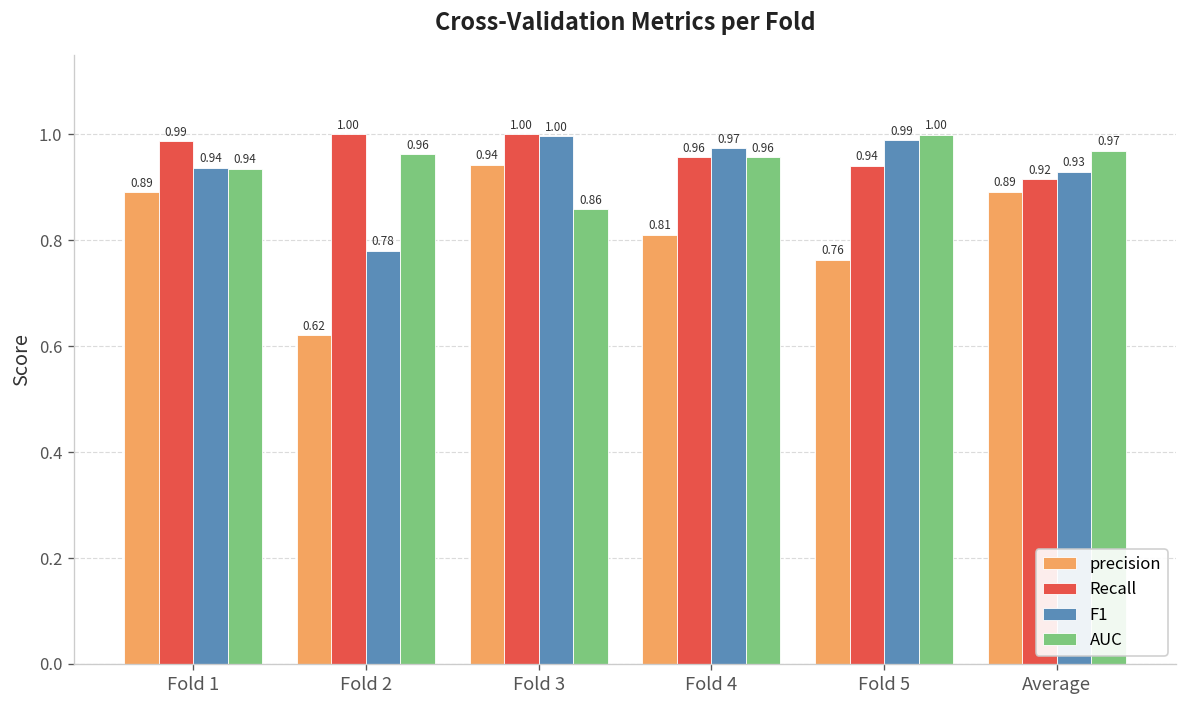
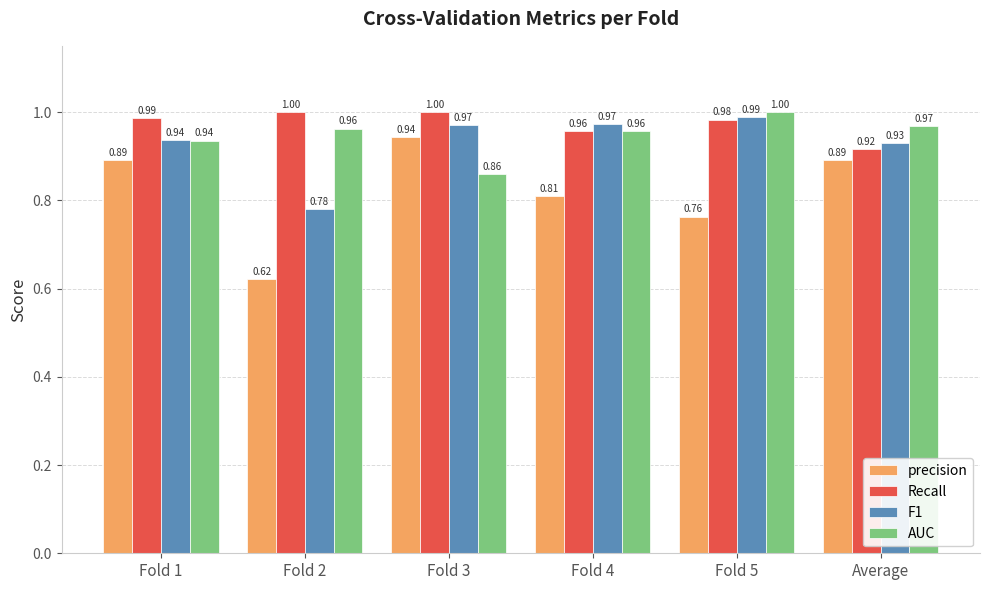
  {
    "precision": {
      "Fold 1": 0.89,
      "Fold 2": 0.62,
      "Fold 3": 0.94,
      "Fold 4": 0.81,
      "Fold 5": 0.76,
      "Average": 0.89
    },
    "Recall": {
      "Fold 1": 0.99,
      "Fold 2": 1.00,
      "Fold 3": 1.00,
      "Fold 4": 0.96,
-     "Fold 5": 0.94,
+     "Fold 5": 0.98,
      "Average": 0.92
    },
    "F1": {
      "Fold 1": 0.94,
      "Fold 2": 0.78,
-     "Fold 3": 1.00,
+     "Fold 3": 0.97,
      "Fold 4": 0.97,
      "Fold 5": 0.99,
      "Average": 0.93
    },
    "AUC": {
      "Fold 1": 0.94,
      "Fold 2": 0.96,
      "Fold 3": 0.86,
      "Fold 4": 0.96,
      "Fold 5": 1.00,
      "Average": 0.97
    }
  }
